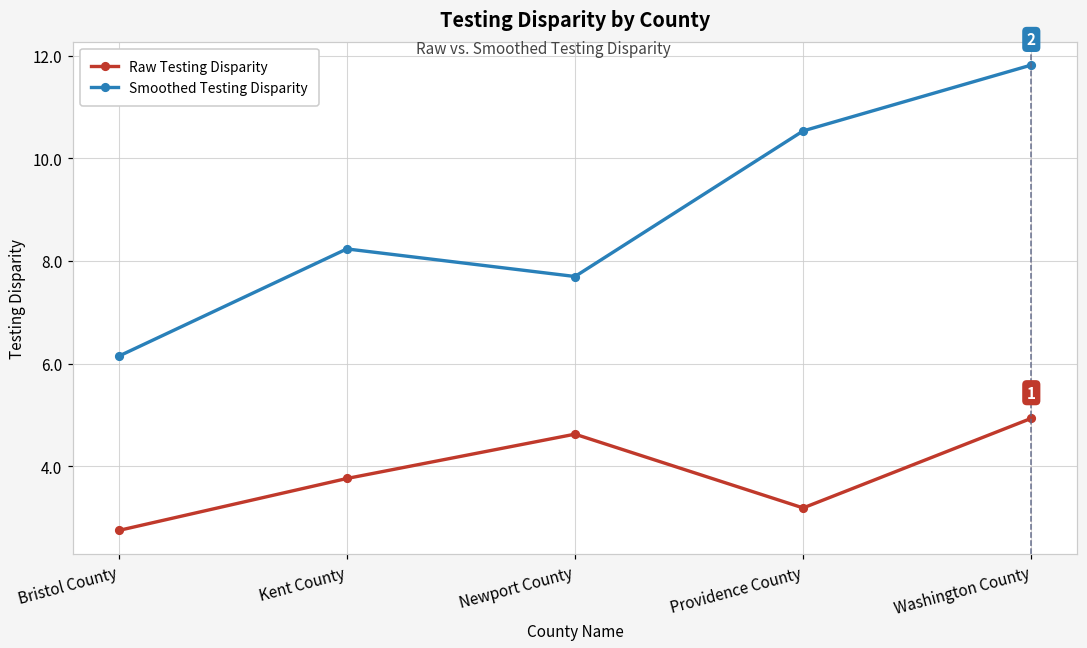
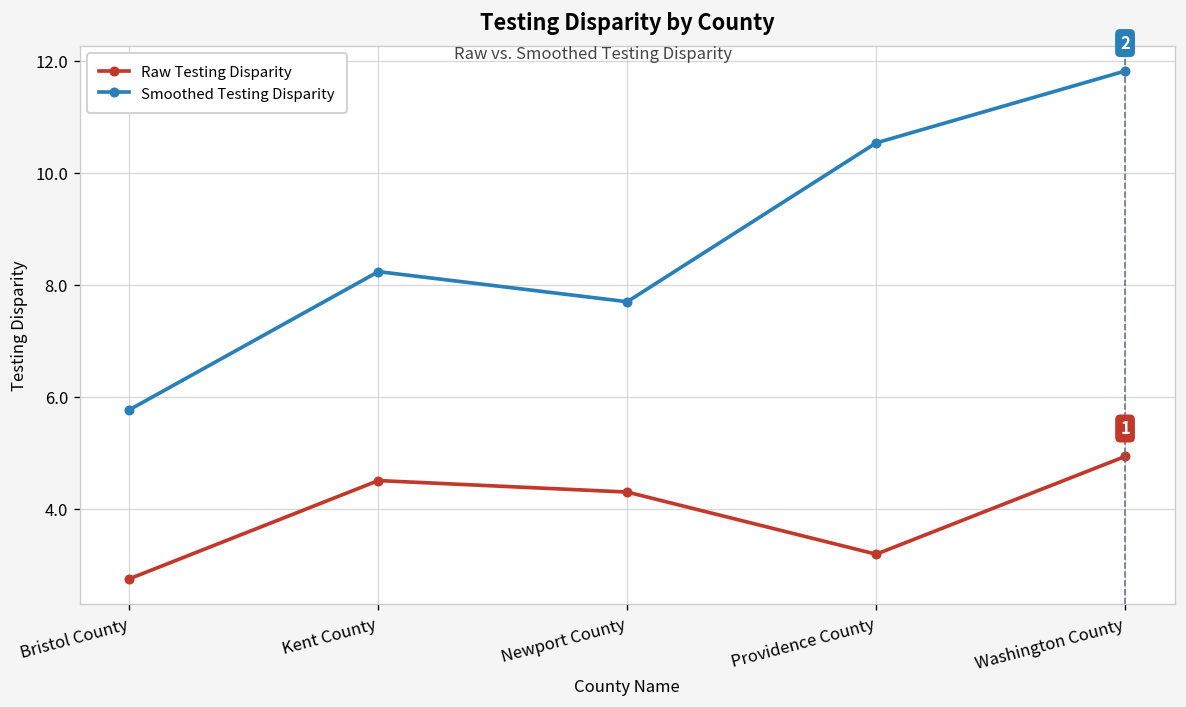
  {
    "Raw Testing Disparity": {
      "Bristol County": 2.7,
-     "Kent County": 3.8,
-     "Newport County": 4.6,
+     "Kent County": 4.5,
+     "Newport County": 4.3,
      "Providence County": 3.2
    },
    "Smoothed Testing Disparity": {
-     "Bristol County": 6.1,
+     "Bristol County": 5.8,
      "Kent County": 8.2,
      "Newport County": 7.7,
      "Providence County": 10.5
    }
  }
